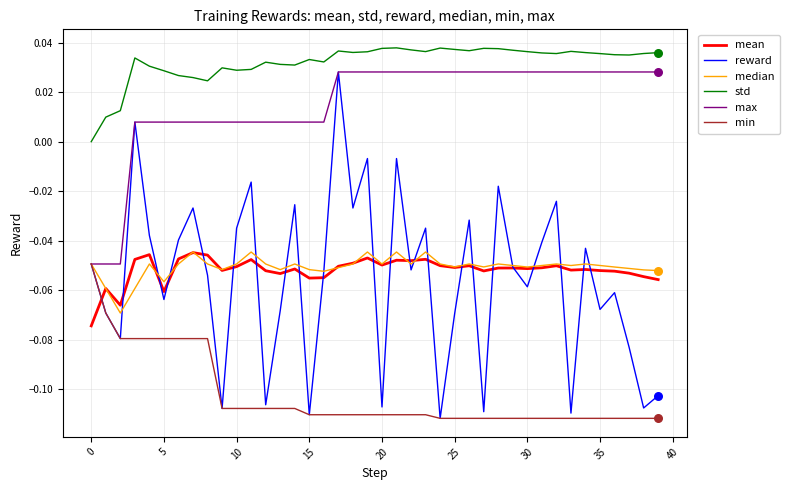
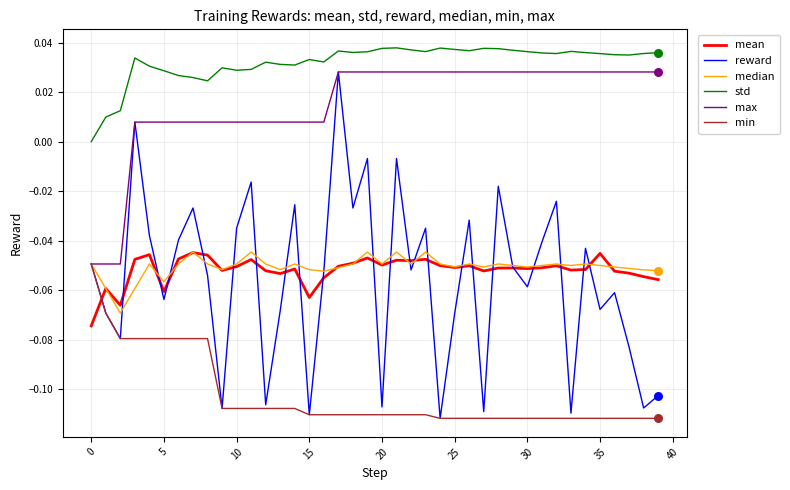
  {
    "mean": {
      "0": -0.074,
      "5": -0.061,
      "10": -0.050,
-     "15": -0.055,
-     "35": -0.052
+     "15": -0.063,
+     "35": -0.045
    }
  }
